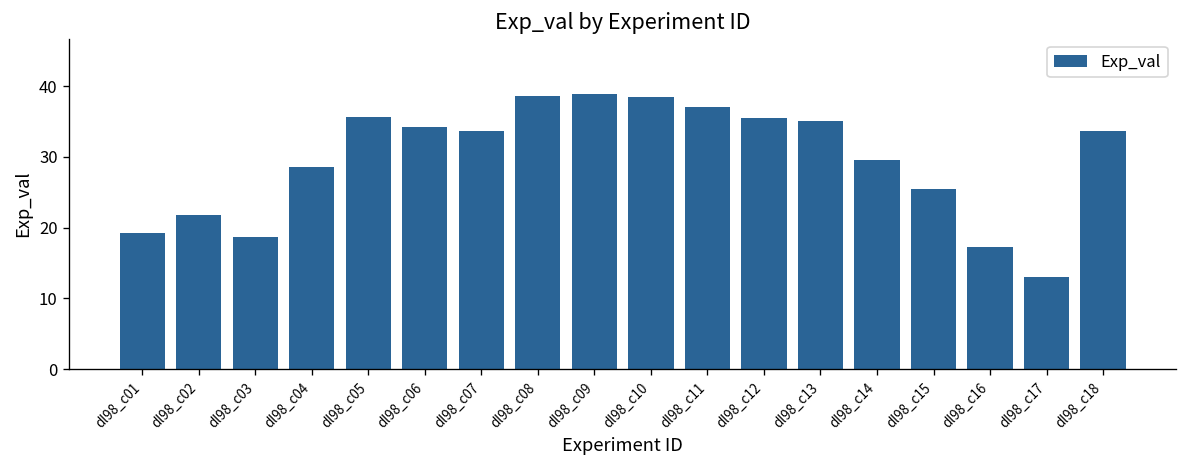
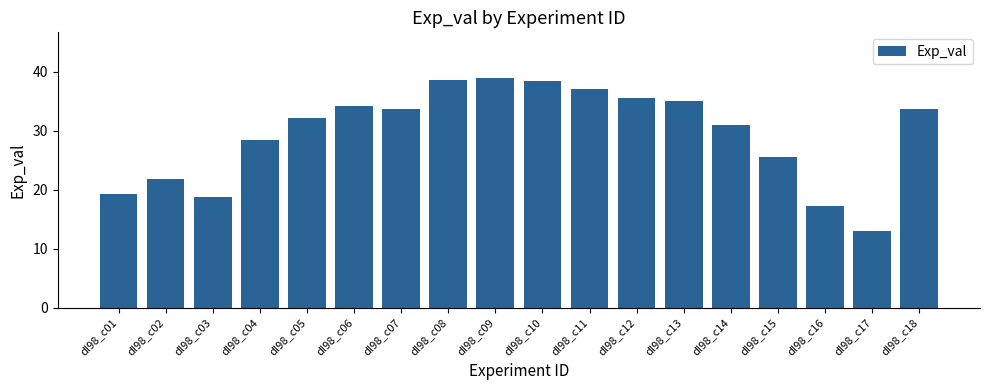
  {
    "dl98_c01": 19,
    "dl98_c02": 22,
    "dl98_c03": 19,
    "dl98_c04": 29,
-   "dl98_c05": 36,
+   "dl98_c05": 32,
    "dl98_c06": 34,
    "dl98_c07": 34,
    "dl98_c08": 39,
    "dl98_c09": 39,
    "dl98_c10": 38,
    "dl98_c11": 37,
    "dl98_c12": 36,
    "dl98_c13": 35,
-   "dl98_c14": 30,
+   "dl98_c14": 31,
    "dl98_c15": 26,
    "dl98_c16": 17,
    "dl98_c17": 13,
    "dl98_c18": 34
  }
